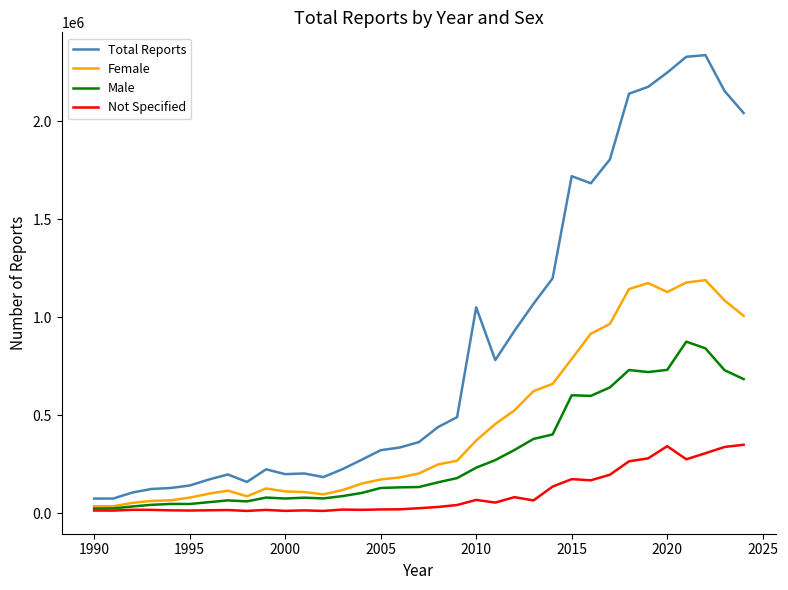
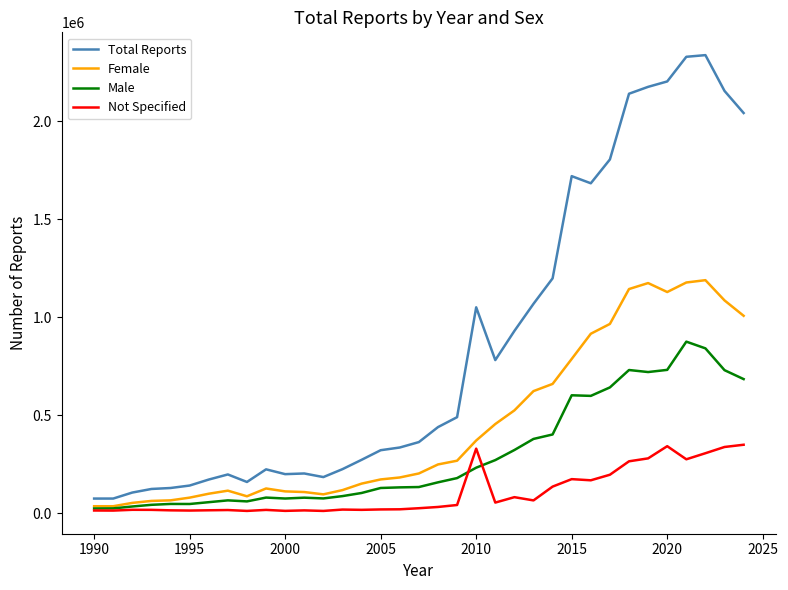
  {
    "Total Reports": {
      "1990": 80000,
      "1995": 140000,
      "2000": 200000,
      "2005": 320000,
      "2010": 1050000,
      "2015": 1720000,
-     "2020": 2250000
+     "2020": 2200000
    },
    "Female": {
      "1995": 80000,
      "2000": 110000,
      "2005": 170000,
      "2010": 370000,
      "2015": 790000,
      "2020": 1130000
    },
    "Male": {
      "1995": 50000,
      "2000": 80000,
      "2005": 130000,
      "2010": 230000,
      "2015": 600000,
      "2020": 730000
    },
    "Not Specified": {
      "1995": 10000,
      "2000": 10000,
      "2005": 20000,
-     "2010": 70000,
+     "2010": 330000,
      "2015": 170000,
      "2020": 340000
    }
  }
